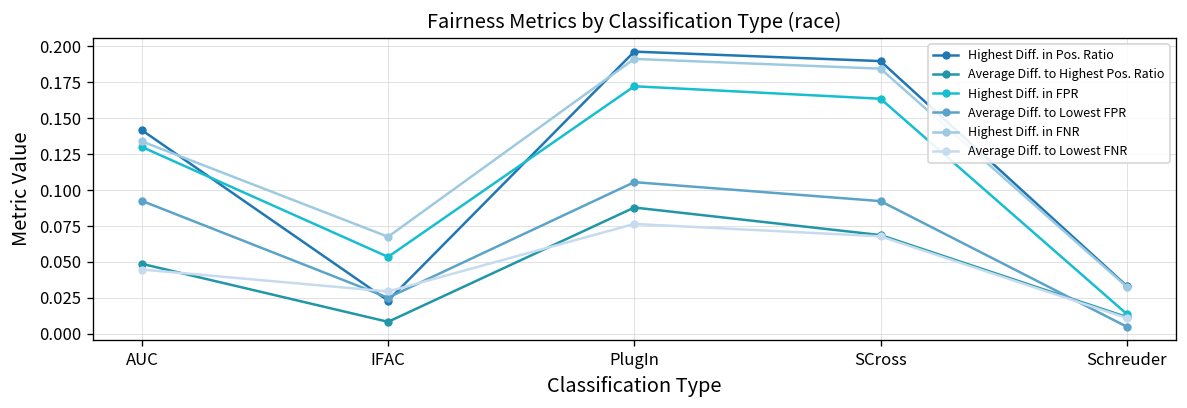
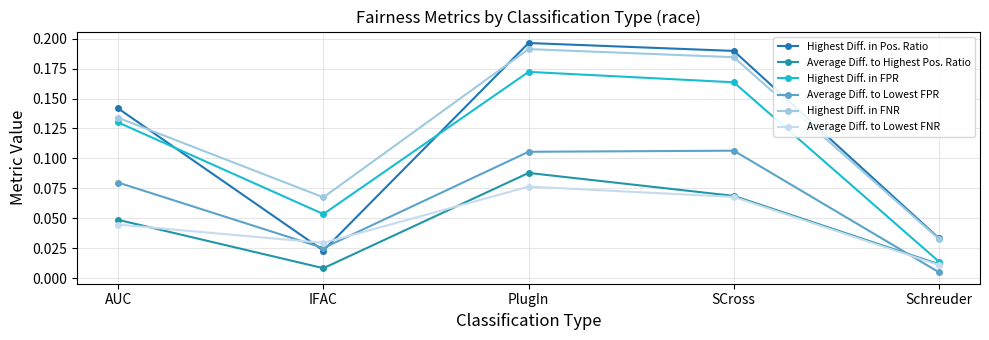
  {
    "Average Diff. to Lowest FPR": {
-     "AUC": 0.093,
+     "AUC": 0.080,
      "PlugIn": 0.106,
-     "SCross": 0.092,
+     "SCross": 0.106,
      "Schreuder": 0.005
    }
  }
